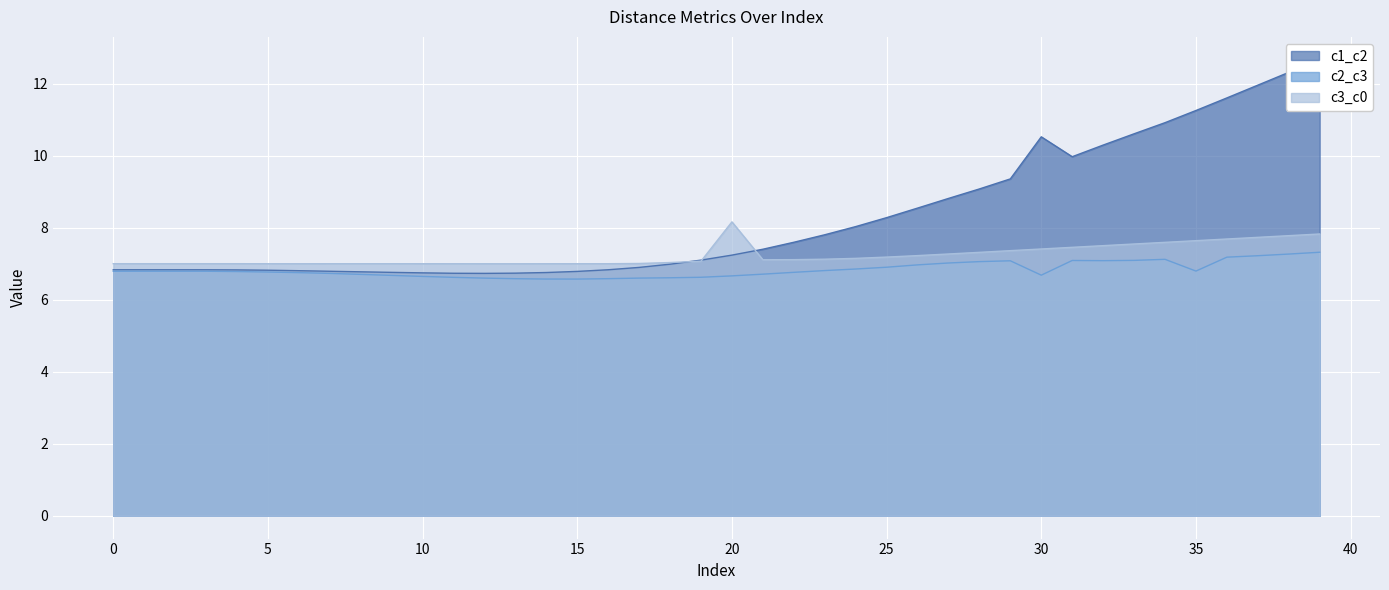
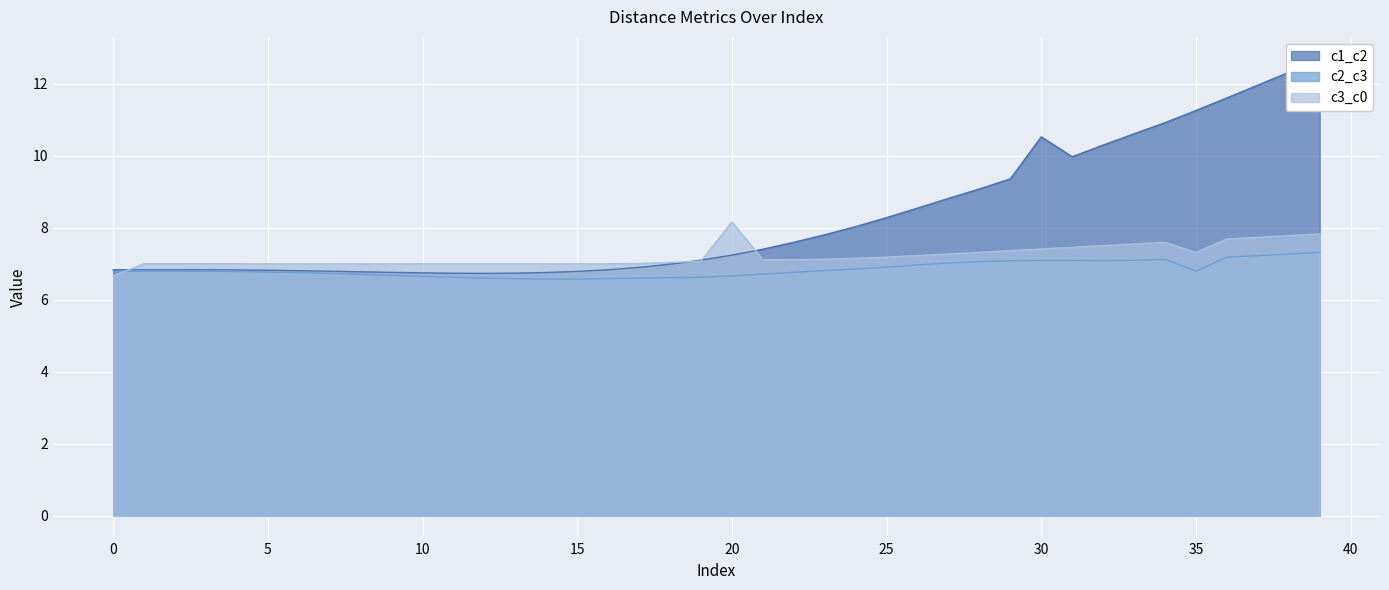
  {
    "c1_c2": {
      "10": 6.7,
      "15": 6.8,
      "20": 7.2,
      "25": 8.3,
      "30": 10.5,
      "35": 11.3
    },
    "c2_c3": {
      "10": 6.6,
      "15": 6.6,
      "20": 6.7,
      "25": 6.9,
-     "30": 6.7,
+     "30": 7.1,
      "35": 6.8
    },
    "c3_c0": {
-     "0": 7.0,
+     "0": 6.7,
      "5": 7.0,
      "10": 7.0,
      "15": 7.0,
      "20": 8.2,
      "25": 7.2,
      "30": 7.4,
-     "35": 7.6
+     "35": 7.3
    }
  }
